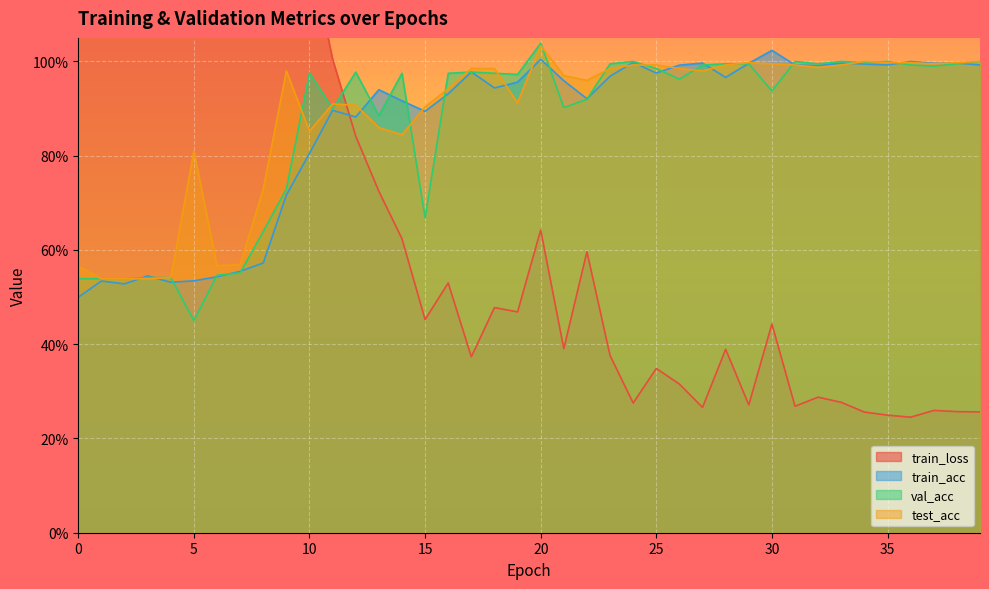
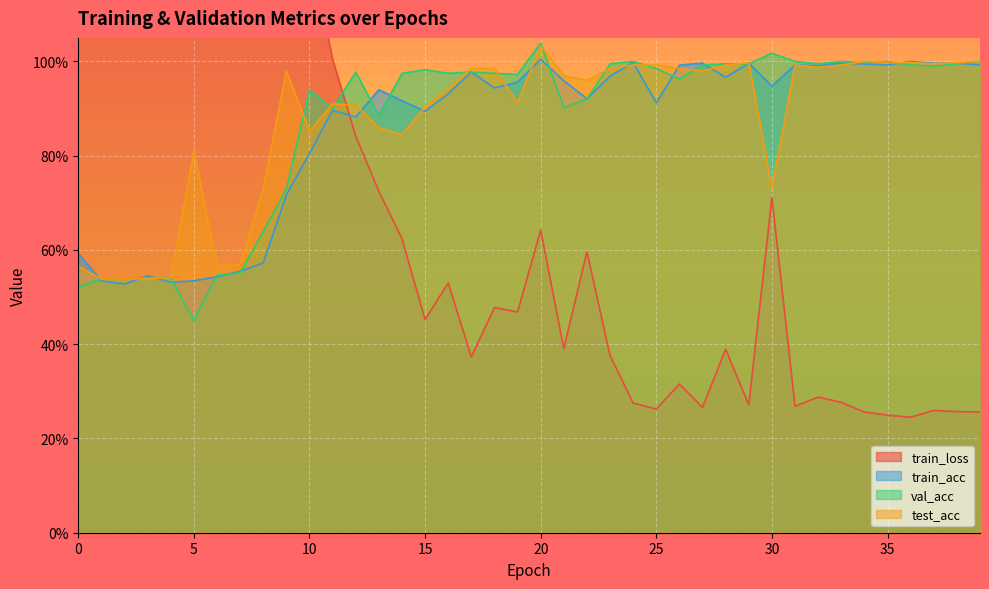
  {
    "train_loss": {
      "15": "45%",
      "20": "64%",
-     "25": "35%",
-     "30": "44%",
+     "25": "26%",
+     "30": "71%",
      "35": "25%"
    },
    "train_acc": {
-     "0": "50%",
+     "0": "59%",
      "5": "53%",
      "10": "81%",
      "15": "89%",
      "20": "100%",
-     "25": "98%",
-     "30": "102%"
+     "25": "91%",
+     "30": "95%"
    },
    "val_acc": {
-     "0": "54%",
+     "0": "52%",
      "5": "45%",
-     "10": "98%",
-     "15": "67%",
+     "10": "94%",
+     "15": "98%",
      "20": "104%",
      "25": "98%",
-     "30": "94%"
+     "30": "102%"
    },
    "test_acc": {
      "0": "57%",
      "5": "81%",
      "10": "85%",
      "15": "90%",
      "20": "103%",
      "25": "99%",
-     "30": "99%"
+     "30": "73%"
    }
  }
